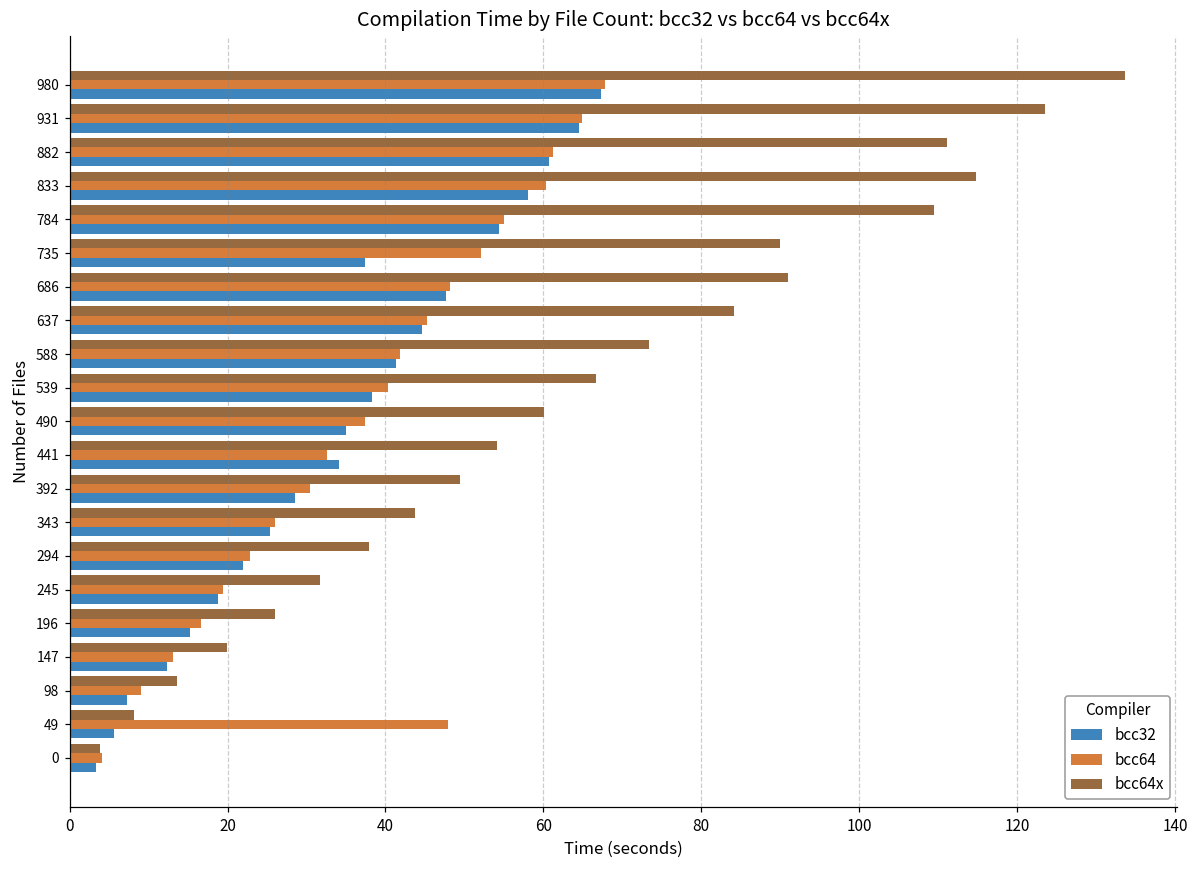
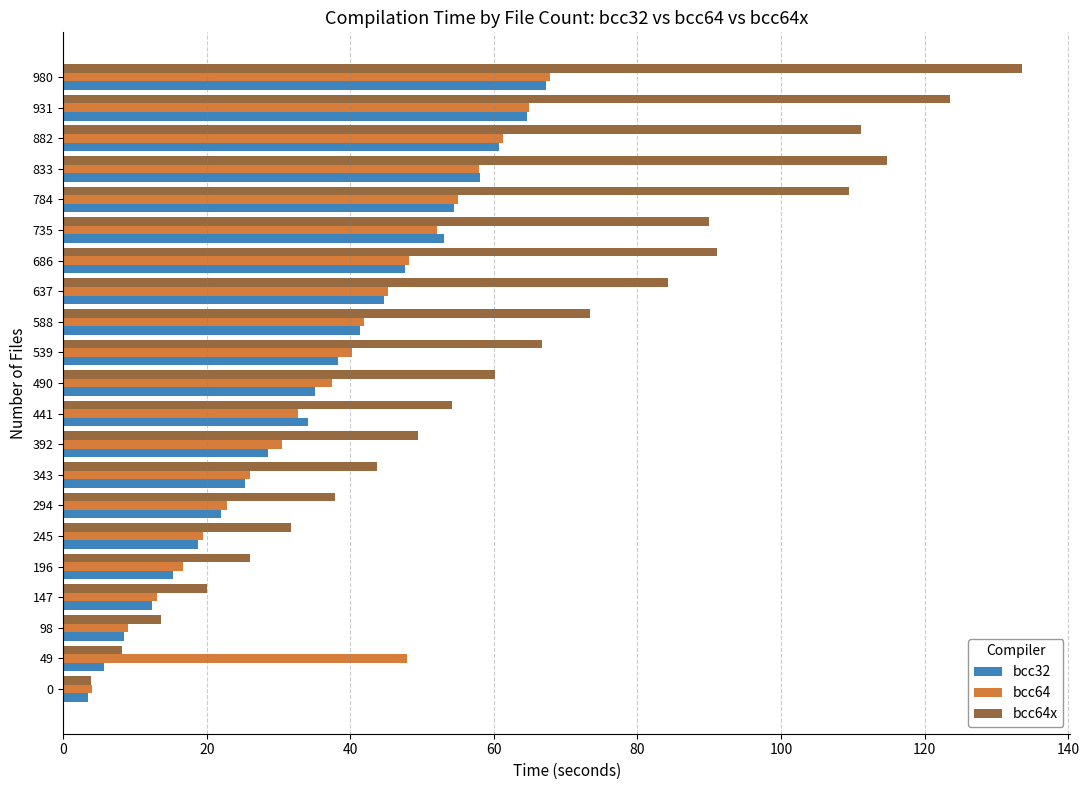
  {
    "bcc32": {
      "980": 67,
      "931": 65,
      "882": 61,
      "833": 58,
      "784": 54,
-     "735": 37,
+     "735": 53,
      "686": 48,
      "637": 45,
      "588": 41,
      "539": 38,
      "490": 35,
      "441": 34,
      "392": 29,
      "343": 25,
      "294": 22,
      "245": 19,
      "196": 15,
      "147": 12,
-     "98": 7,
+     "98": 8,
      "49": 6,
      "0": 3
    },
    "bcc64": {
      "980": 68,
      "931": 65,
      "882": 61,
-     "833": 60,
+     "833": 58,
      "784": 55,
      "735": 52,
      "686": 48,
      "637": 45,
      "588": 42,
      "539": 40,
      "490": 37,
      "441": 33,
      "392": 30,
      "343": 26,
      "294": 23,
      "245": 19,
      "196": 17,
      "147": 13,
      "98": 9,
      "49": 48,
      "0": 4
    },
    "bcc64x": {
      "980": 134,
      "931": 124,
      "882": 111,
      "833": 115,
      "784": 109,
      "735": 90,
      "686": 91,
      "637": 84,
      "588": 73,
      "539": 67,
      "490": 60,
      "441": 54,
      "392": 49,
      "343": 44,
      "294": 38,
      "245": 32,
      "196": 26,
      "147": 20,
      "98": 14,
      "49": 8,
      "0": 4
    }
  }
